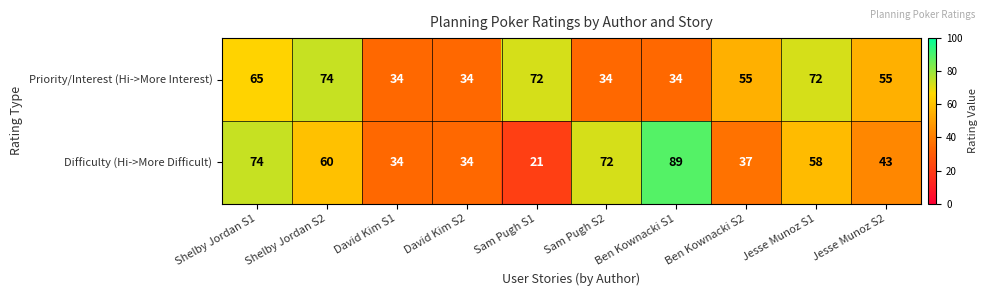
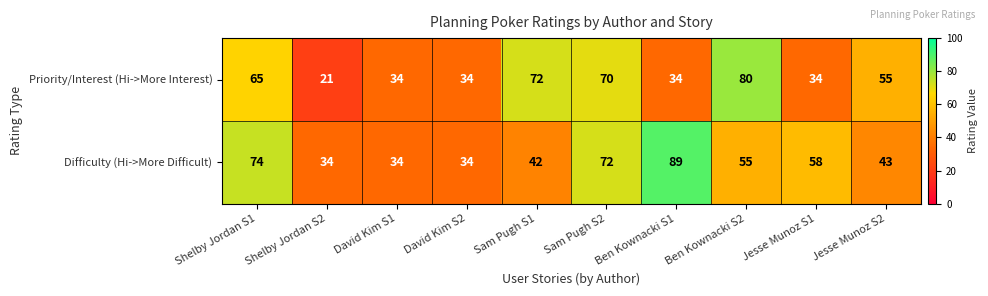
  {
    "Priority/Interest (Hi->More Interest)": {
      "Shelby Jordan S1": 65,
-     "Shelby Jordan S2": 74,
+     "Shelby Jordan S2": 21,
      "David Kim S1": 34,
      "David Kim S2": 34,
      "Sam Pugh S1": 72,
-     "Sam Pugh S2": 34,
+     "Sam Pugh S2": 70,
      "Ben Kownacki S1": 34,
-     "Ben Kownacki S2": 55,
-     "Jesse Munoz S1": 72,
+     "Ben Kownacki S2": 80,
+     "Jesse Munoz S1": 34,
      "Jesse Munoz S2": 55
    },
    "Difficulty (Hi->More Difficult)": {
      "Shelby Jordan S1": 74,
-     "Shelby Jordan S2": 60,
+     "Shelby Jordan S2": 34,
      "David Kim S1": 34,
      "David Kim S2": 34,
-     "Sam Pugh S1": 21,
+     "Sam Pugh S1": 42,
      "Sam Pugh S2": 72,
      "Ben Kownacki S1": 89,
-     "Ben Kownacki S2": 37,
+     "Ben Kownacki S2": 55,
      "Jesse Munoz S1": 58,
      "Jesse Munoz S2": 43
    }
  }
